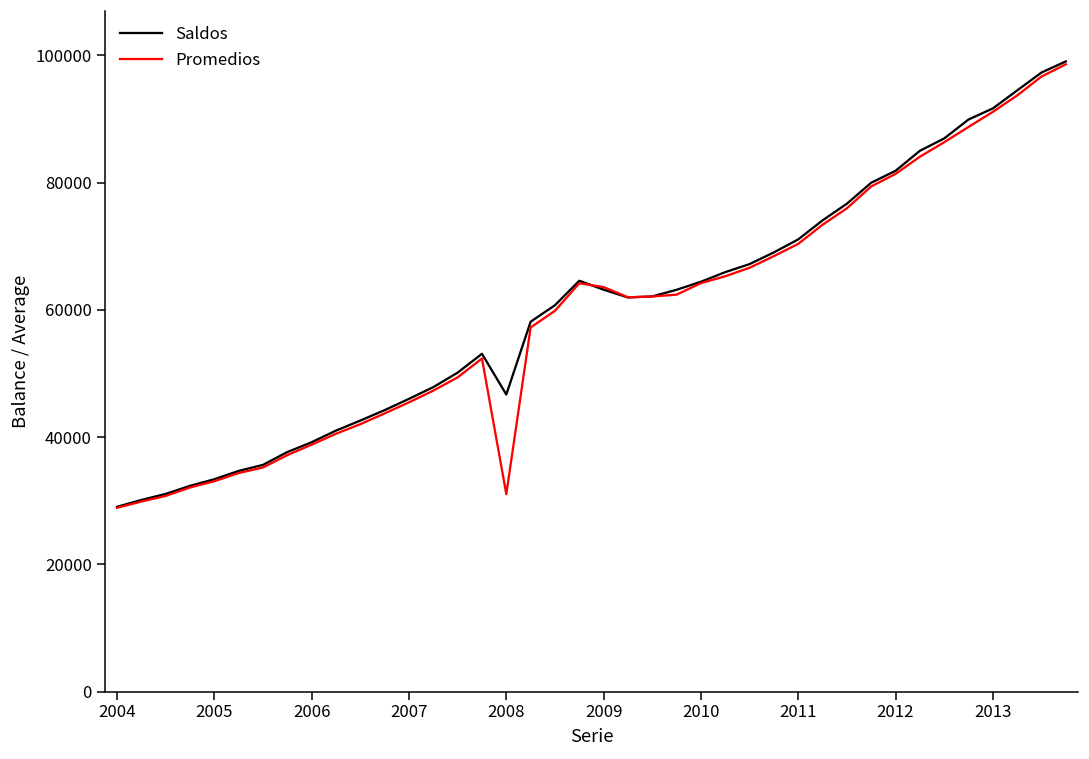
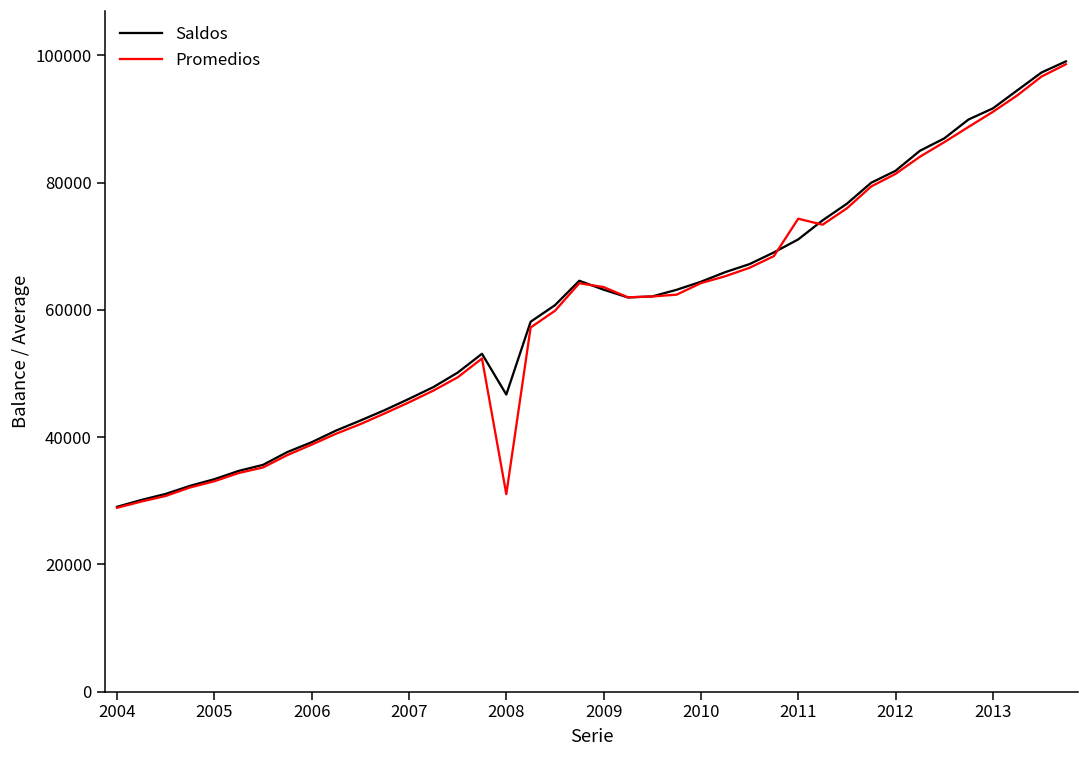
  {
    "Saldos": {
      "2007": 46000,
      "2008": 47000,
      "2011": 71000,
      "2012": 82000,
      "2013": 92000
    },
    "Promedios": {
      "2007": 45000,
      "2008": 31000,
-     "2011": 70000,
+     "2011": 74000,
      "2012": 81000,
      "2013": 91000
    }
  }
